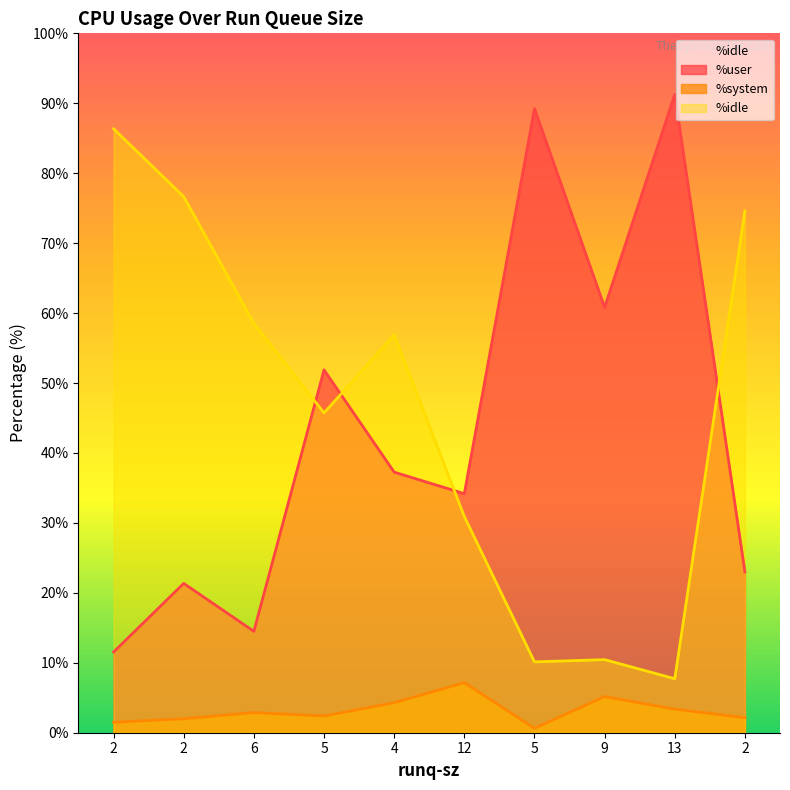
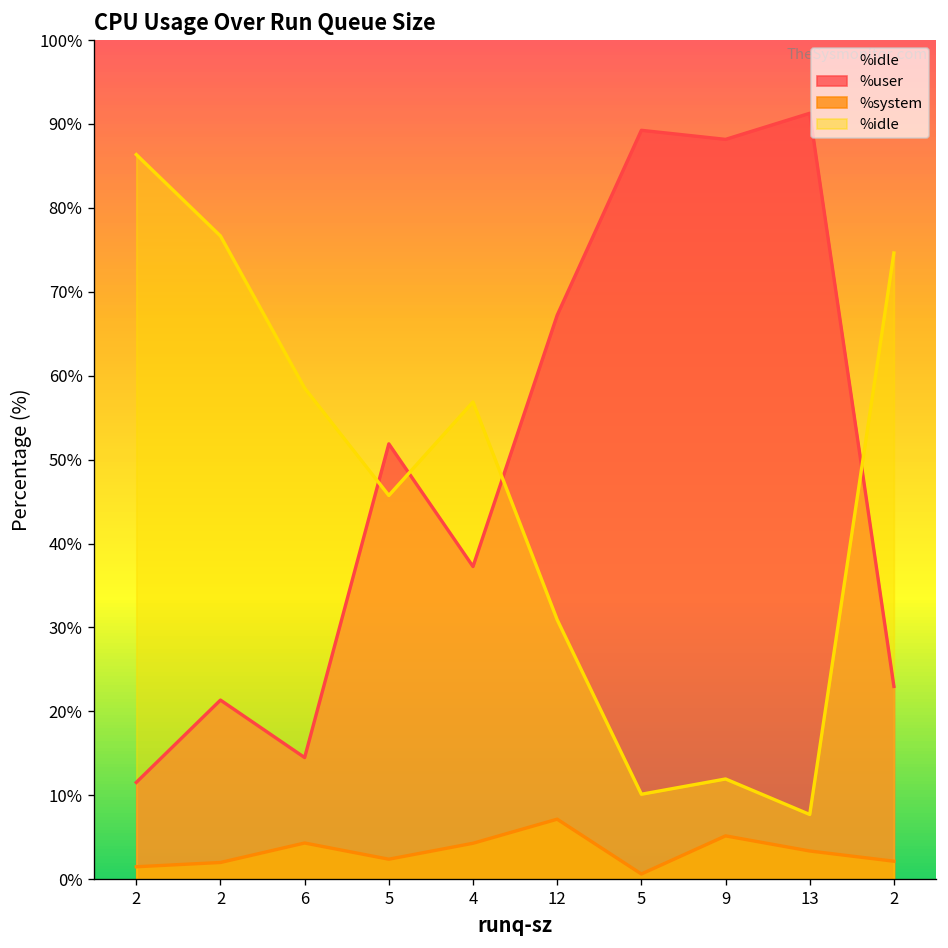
  {
    "%idle": {
      "6": "59%",
      "4": "57%",
      "12": "31%",
-     "9": "10%",
+     "9": "12%",
      "13": "8%"
    },
    "%user": {
      "6": "15%",
      "4": "37%",
-     "12": "34%",
-     "9": "61%",
+     "12": "67%",
+     "9": "88%",
      "13": "91%"
    },
    "%system": {
-     "6": "3%",
+     "6": "4%",
      "4": "4%",
      "12": "7%",
      "9": "5%",
      "13": "3%"
    }
  }
